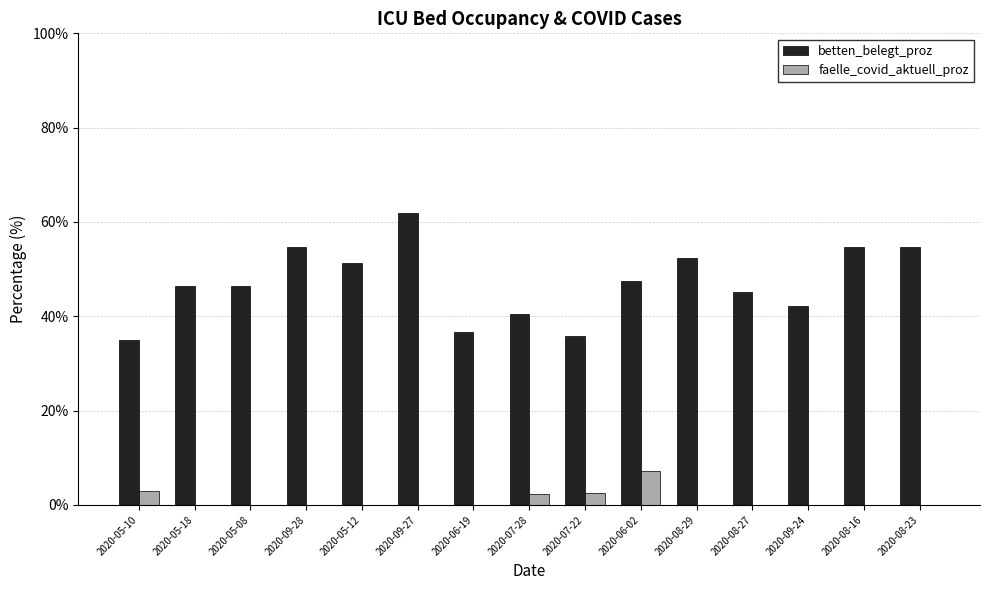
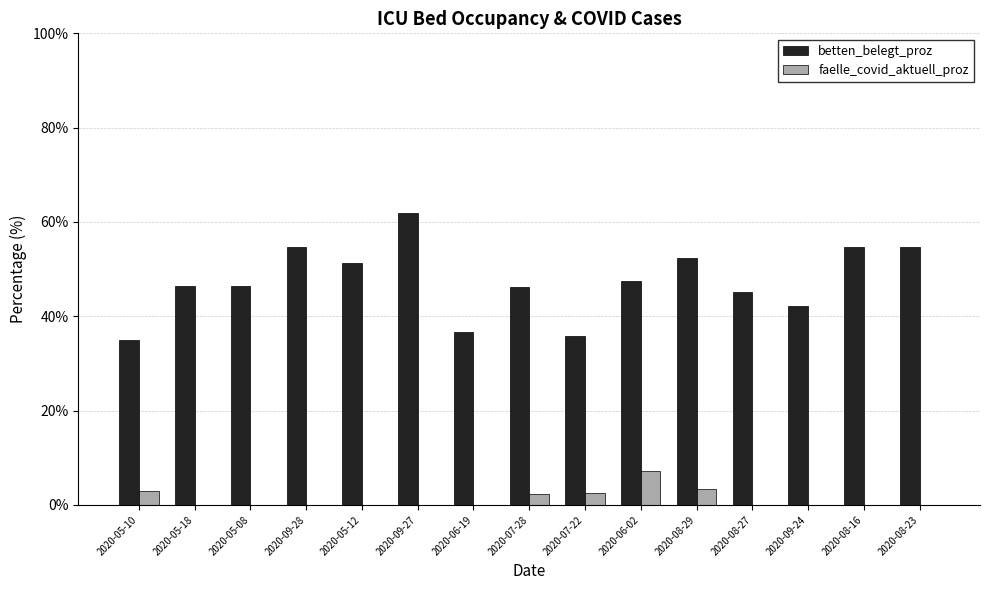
  {
    "betten_belegt_proz": {
      "2020-05-10": "35%",
      "2020-05-18": "47%",
      "2020-05-08": "47%",
      "2020-09-28": "55%",
      "2020-05-12": "51%",
      "2020-09-27": "62%",
      "2020-06-19": "37%",
-     "2020-07-28": "41%",
+     "2020-07-28": "46%",
      "2020-07-22": "36%",
      "2020-06-02": "47%",
      "2020-08-29": "52%",
      "2020-08-27": "45%",
      "2020-09-24": "42%",
      "2020-08-16": "55%",
      "2020-08-23": "55%"
    },
    "faelle_covid_aktuell_proz": {
      "2020-05-10": "3%",
      "2020-05-18": "0%",
      "2020-05-08": "0%",
      "2020-09-28": "0%",
      "2020-05-12": "0%",
      "2020-09-27": "0%",
      "2020-06-19": "0%",
      "2020-07-28": "2%",
      "2020-07-22": "3%",
      "2020-06-02": "7%",
-     "2020-08-29": "0%",
+     "2020-08-29": "3%",
      "2020-08-27": "0%",
      "2020-09-24": "0%",
      "2020-08-16": "0%",
      "2020-08-23": "0%"
    }
  }
